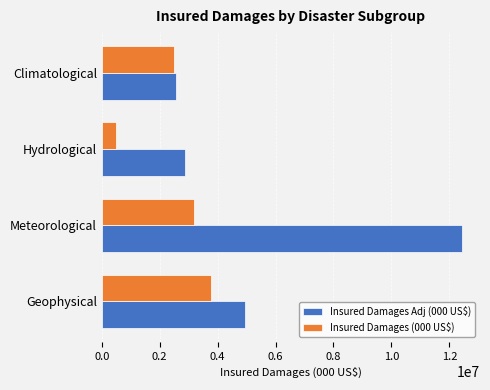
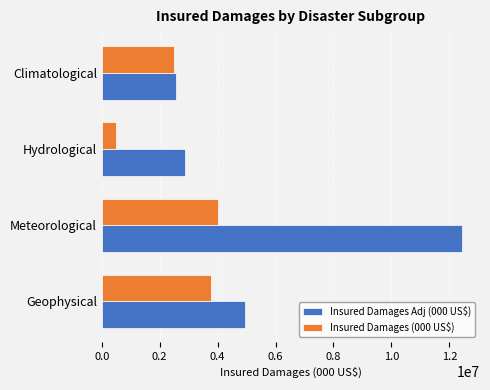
  {
    "Insured Damages Adj (000 US$)": {
      "Climatological": 2600000,
      "Hydrological": 2900000,
      "Meteorological": 12400000,
      "Geophysical": 4900000
    },
    "Insured Damages (000 US$)": {
      "Climatological": 2500000,
      "Hydrological": 500000,
-     "Meteorological": 3200000,
+     "Meteorological": 4000000,
      "Geophysical": 3800000
    }
  }
